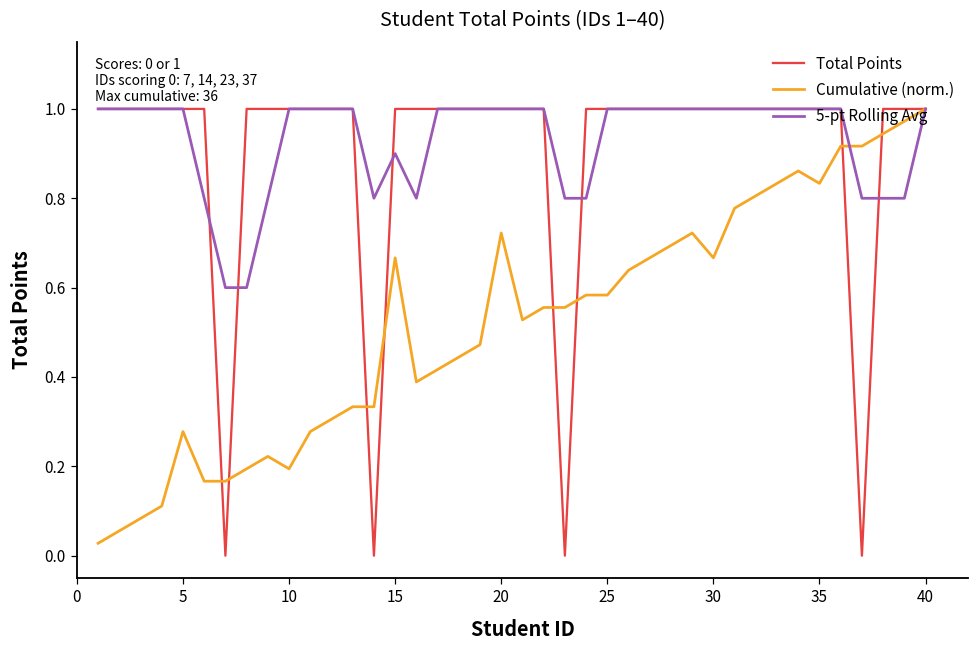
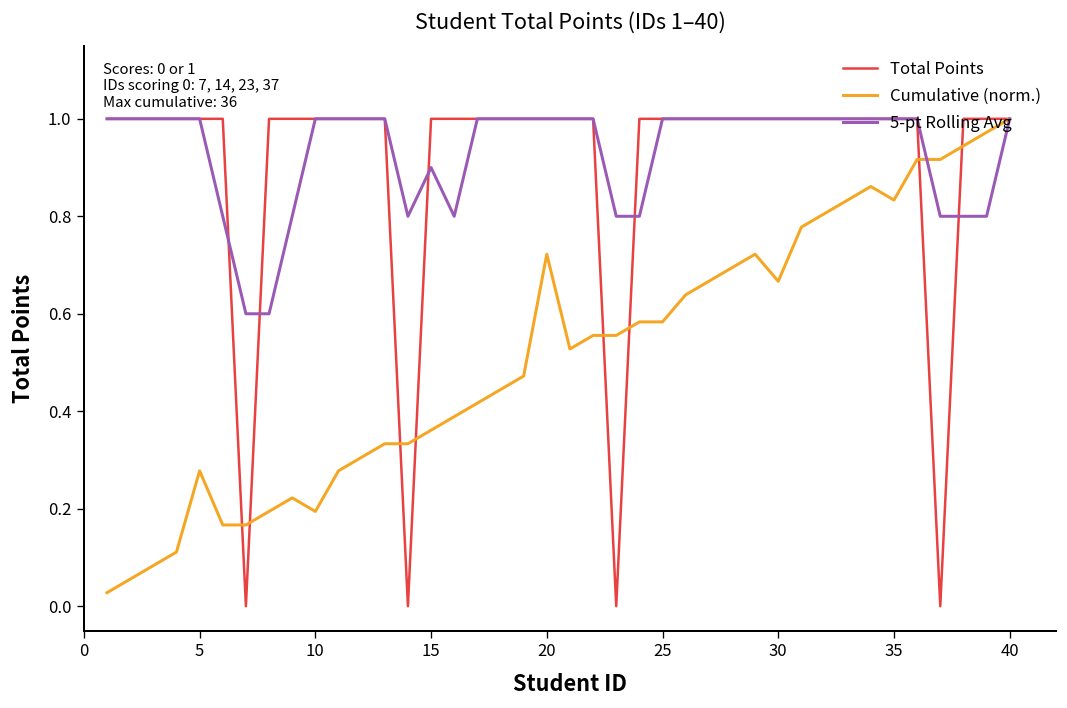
  {
    "Total Points": {
      "15": 1.00
    },
    "Cumulative (norm.)": {
      "5": 0.28,
      "10": 0.19,
-     "15": 0.67,
+     "15": 0.36,
      "20": 0.72,
      "25": 0.58,
      "30": 0.67,
      "35": 0.83
    },
    "5-pt Rolling Avg": {
      "15": 0.90
    }
  }
